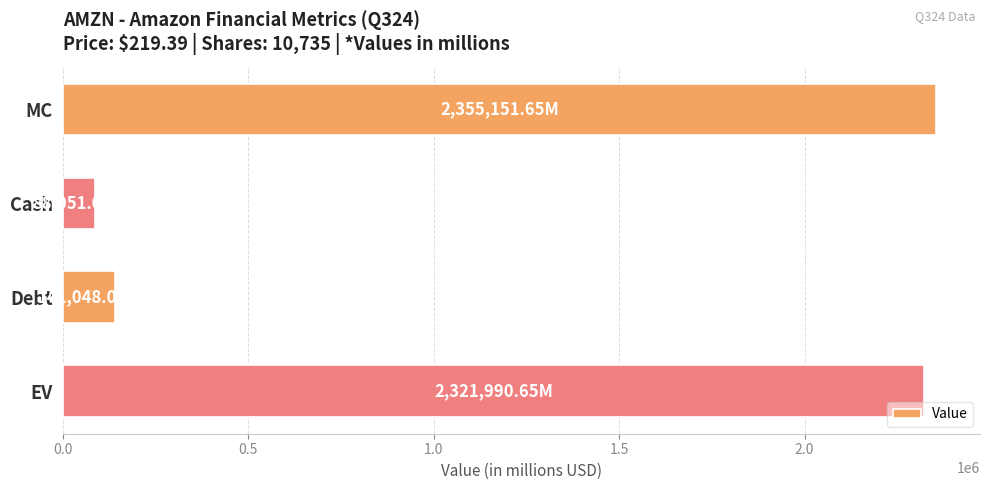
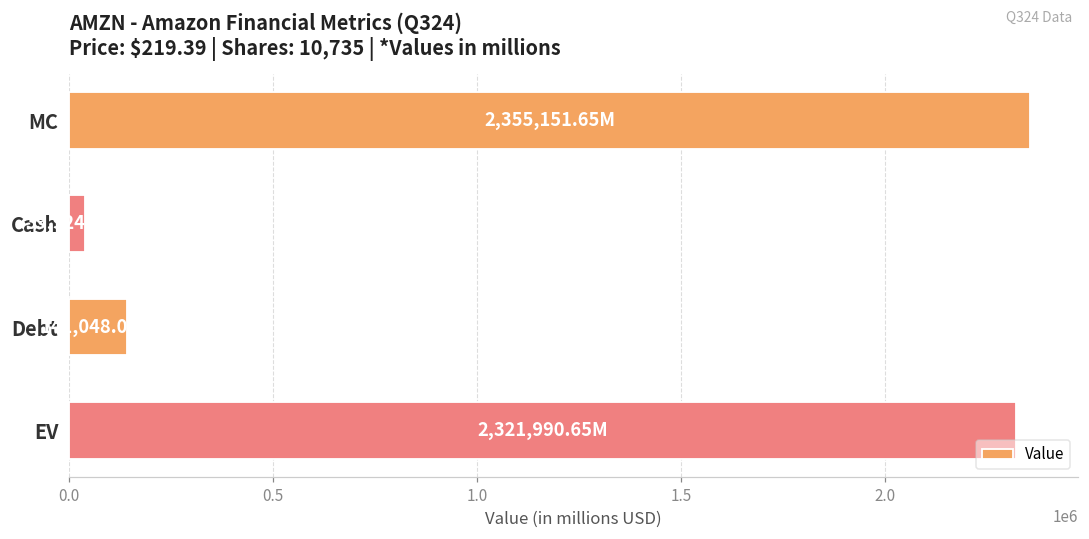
  {
-   "Cash": 90000,
+   "Cash": 40000,
    "Debt": 140000
  }
